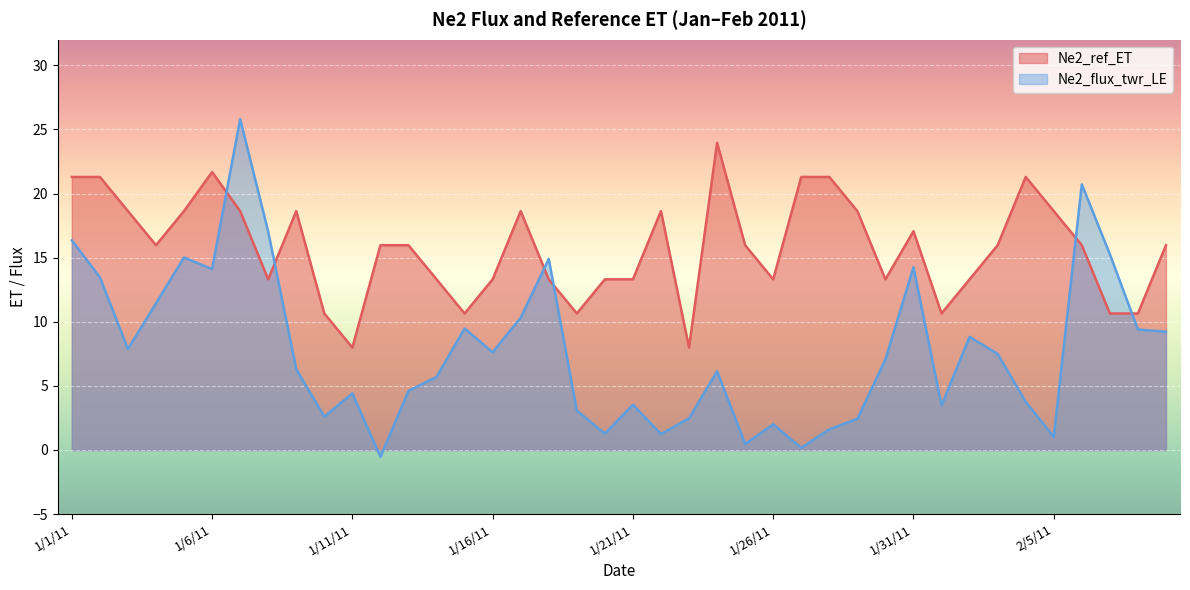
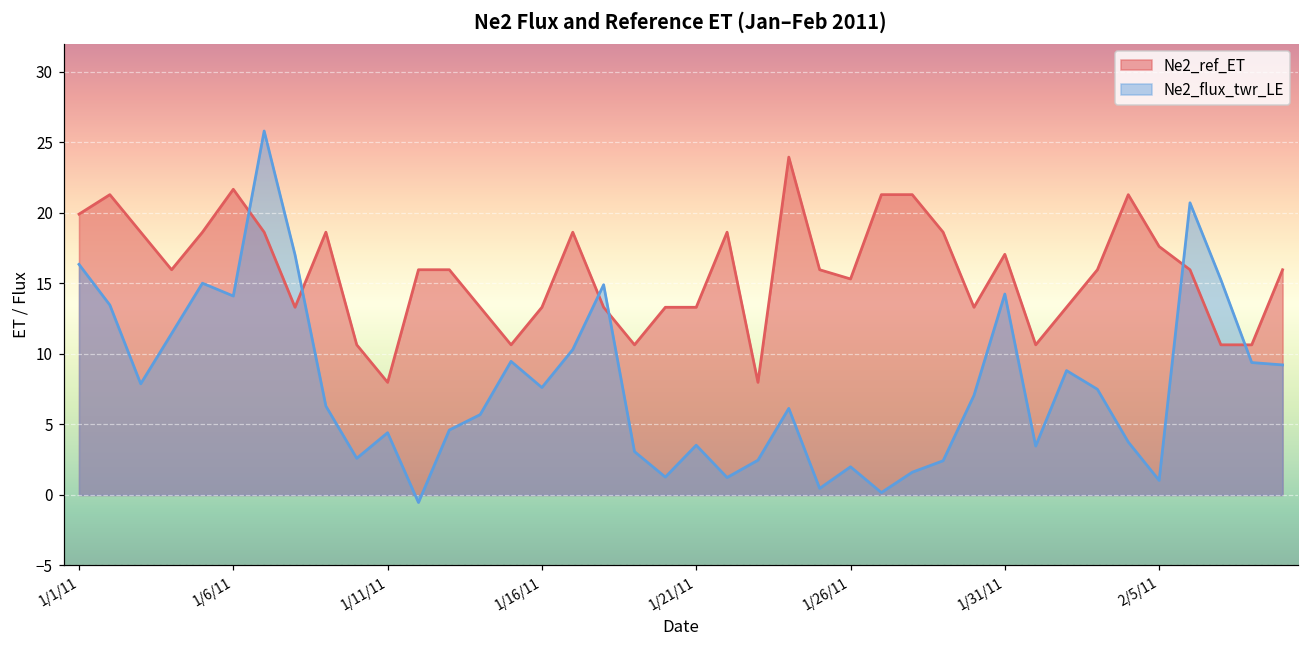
  {
    "Ne2_ref_ET": {
-     "1/1/11": 21.3,
+     "1/1/11": 19.9,
      "1/6/11": 21.7,
      "1/11/11": 8.0,
      "1/16/11": 13.3,
      "1/21/11": 13.3,
-     "1/26/11": 13.3,
+     "1/26/11": 15.3,
      "1/31/11": 17.1,
-     "2/5/11": 18.6
+     "2/5/11": 17.6
    }
  }
